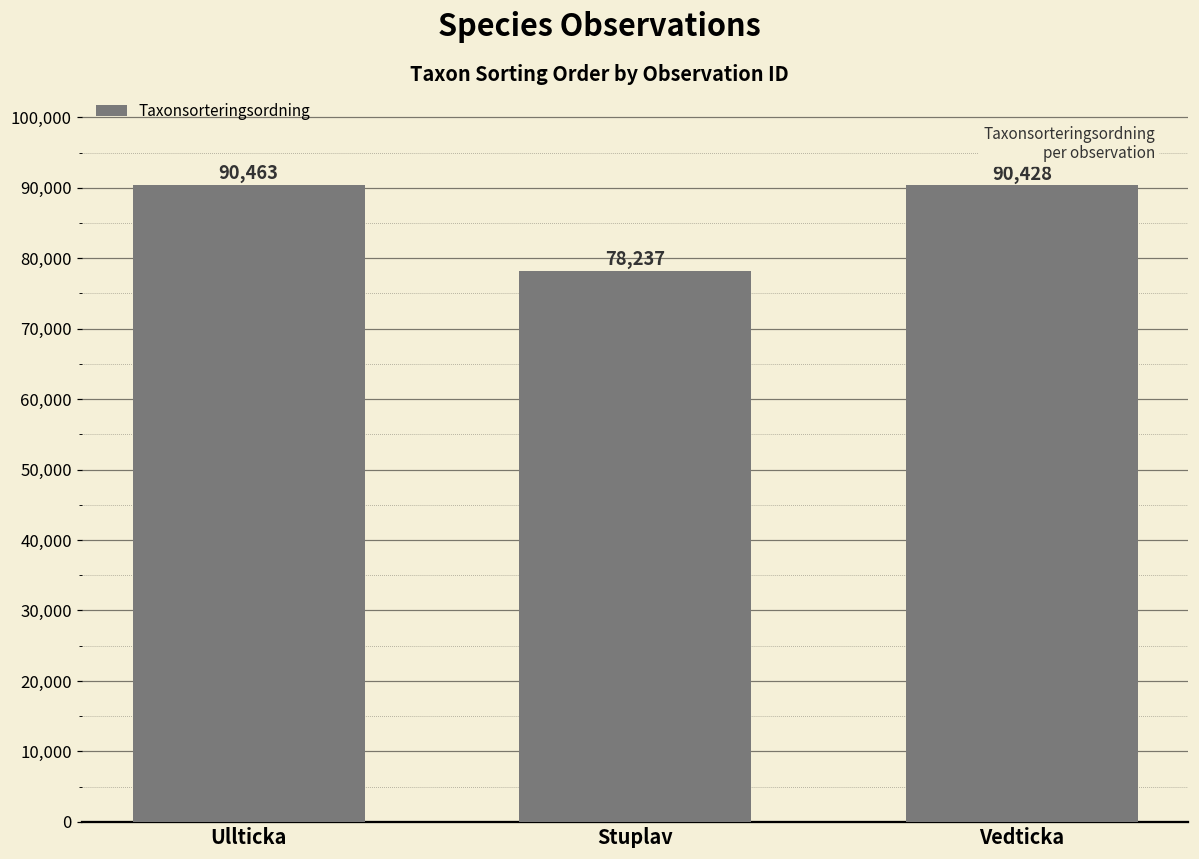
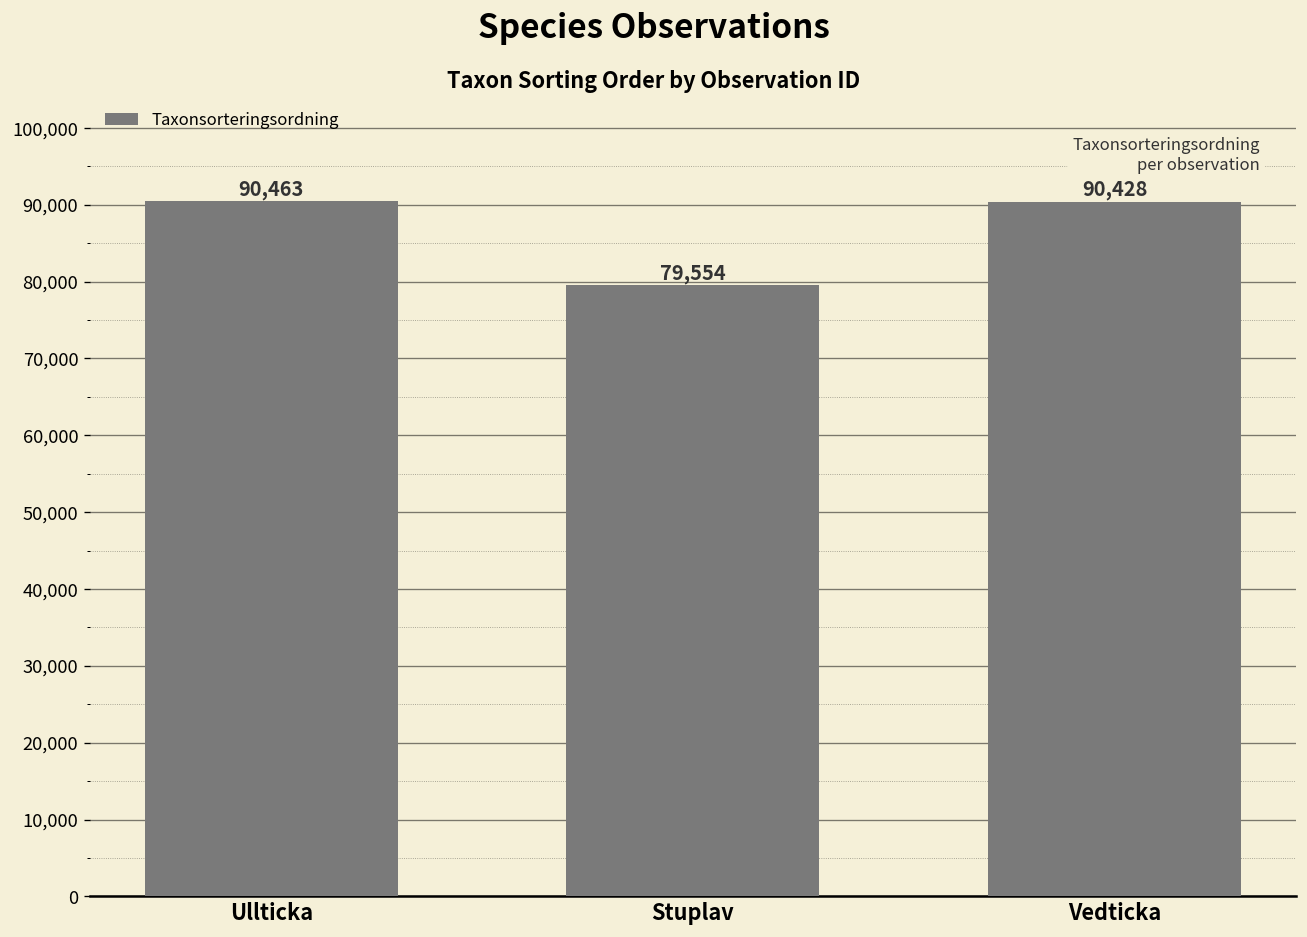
  {
    "Ullticka": "90,463",
-   "Stuplav": "78,237",
+   "Stuplav": "79,554",
    "Vedticka": "90,428"
  }
